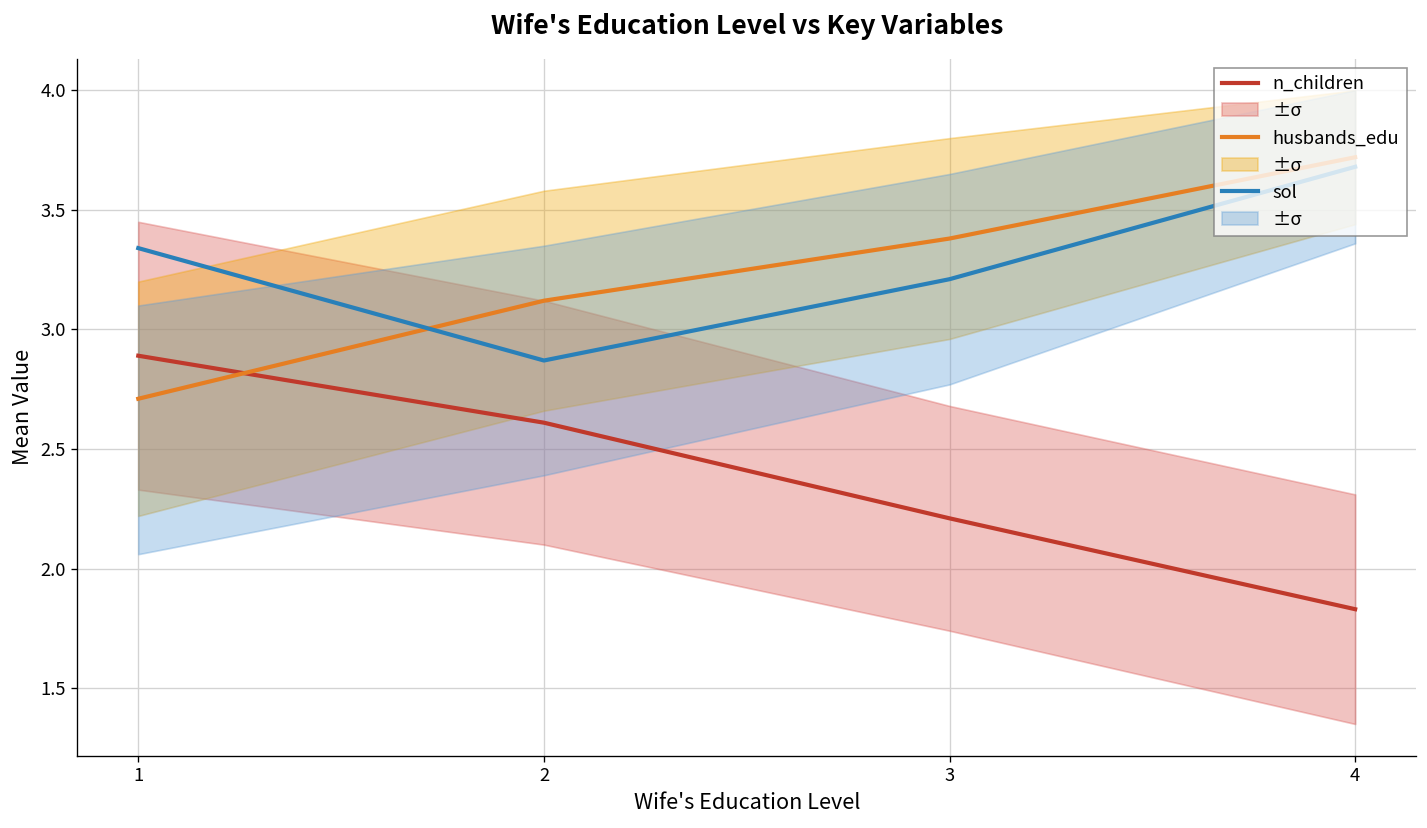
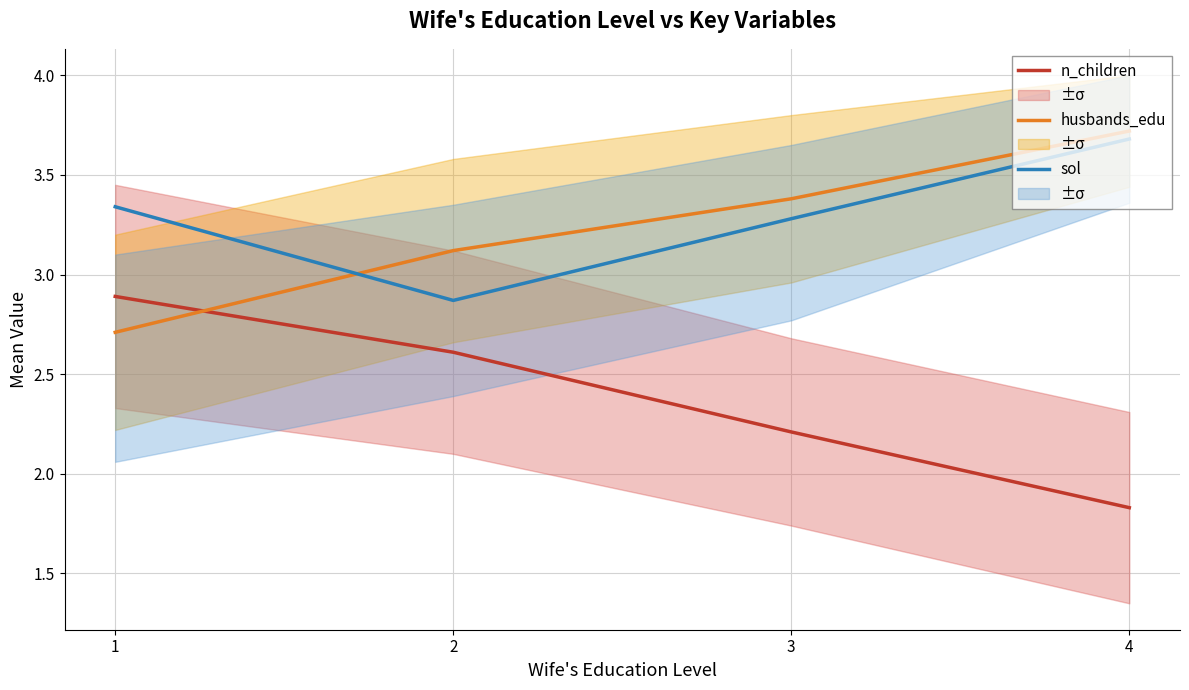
  {
    "sol": {
      "1": 3.34,
      "2": 2.87,
-     "3": 3.21
+     "3": 3.28
    }
  }
